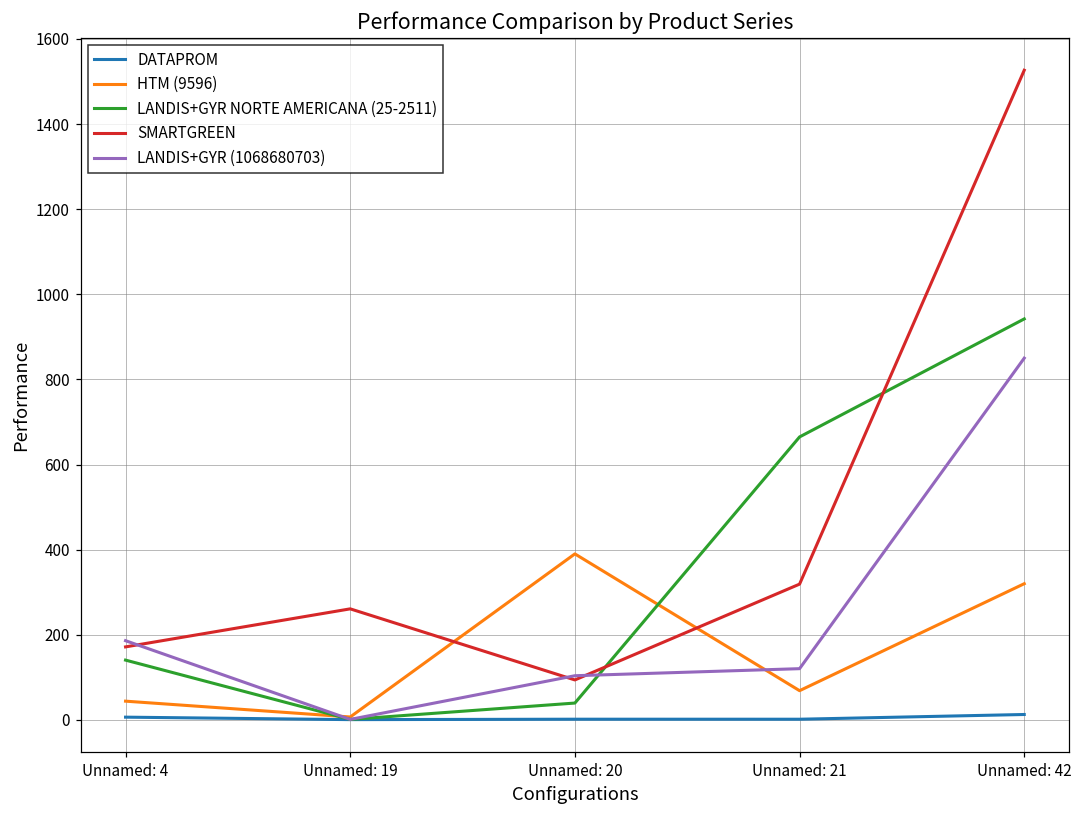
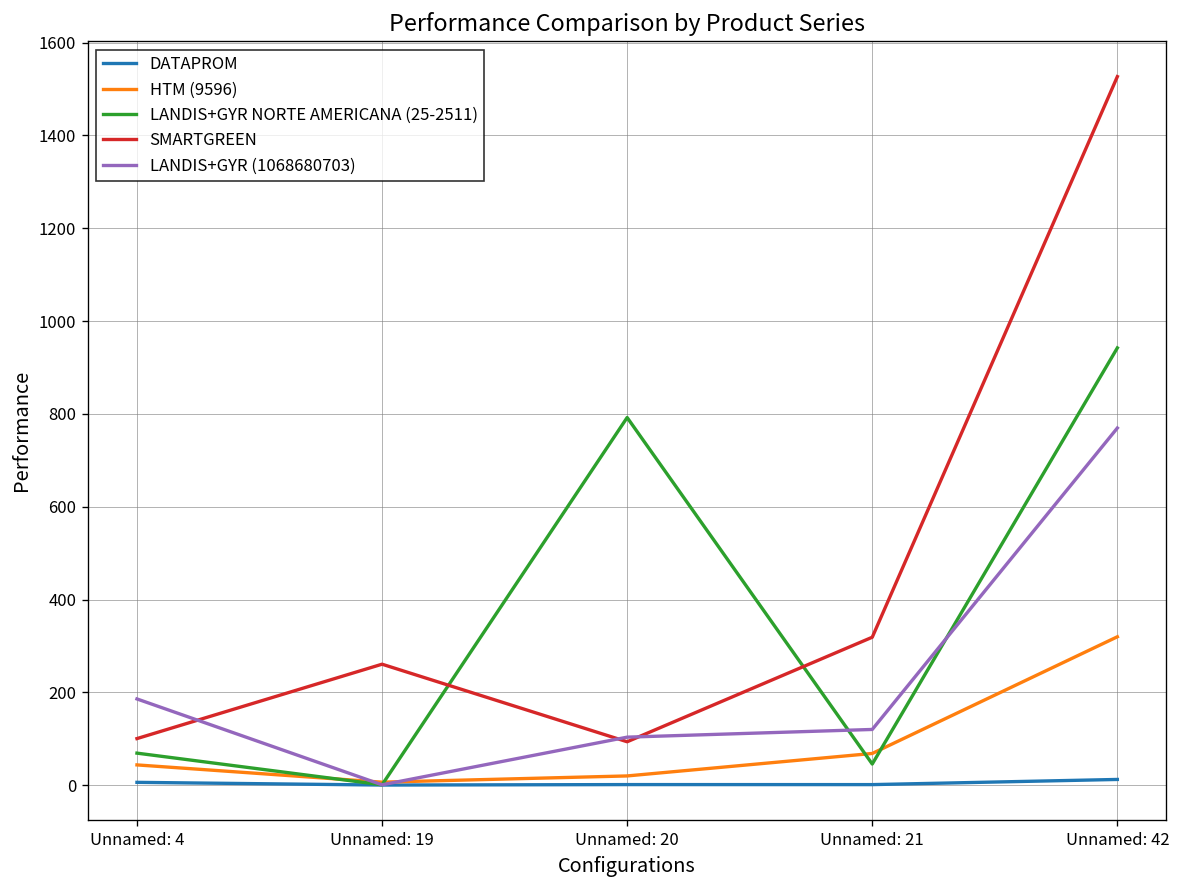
  {
    "DATAPROM": {
      "Unnamed: 4": 10,
      "Unnamed: 20": 0,
      "Unnamed: 21": 0,
      "Unnamed: 42": 10
    },
    "HTM (9596)": {
      "Unnamed: 4": 40,
-     "Unnamed: 20": 390,
+     "Unnamed: 20": 20,
      "Unnamed: 21": 70,
      "Unnamed: 42": 320
    },
    "LANDIS+GYR NORTE AMERICANA (25-2511)": {
-     "Unnamed: 4": 140,
-     "Unnamed: 20": 40,
-     "Unnamed: 21": 660,
+     "Unnamed: 4": 70,
+     "Unnamed: 20": 790,
+     "Unnamed: 21": 50,
      "Unnamed: 42": 940
    },
    "SMARTGREEN": {
-     "Unnamed: 4": 170,
+     "Unnamed: 4": 100,
      "Unnamed: 19": 260,
      "Unnamed: 20": 90,
      "Unnamed: 21": 320,
      "Unnamed: 42": 1530
    },
    "LANDIS+GYR (1068680703)": {
      "Unnamed: 4": 190,
      "Unnamed: 20": 100,
      "Unnamed: 21": 120,
-     "Unnamed: 42": 850
+     "Unnamed: 42": 770
    }
  }
